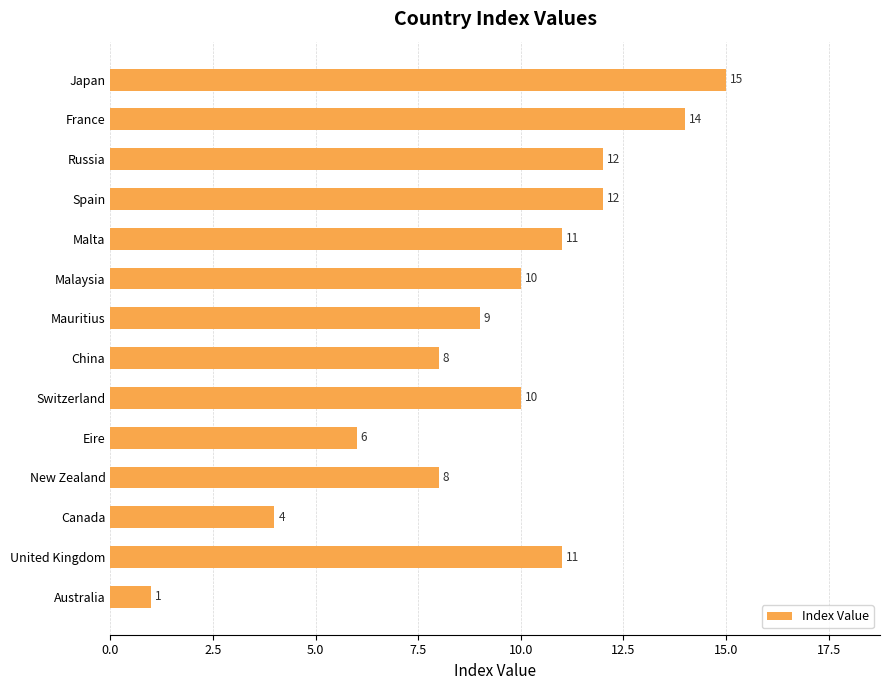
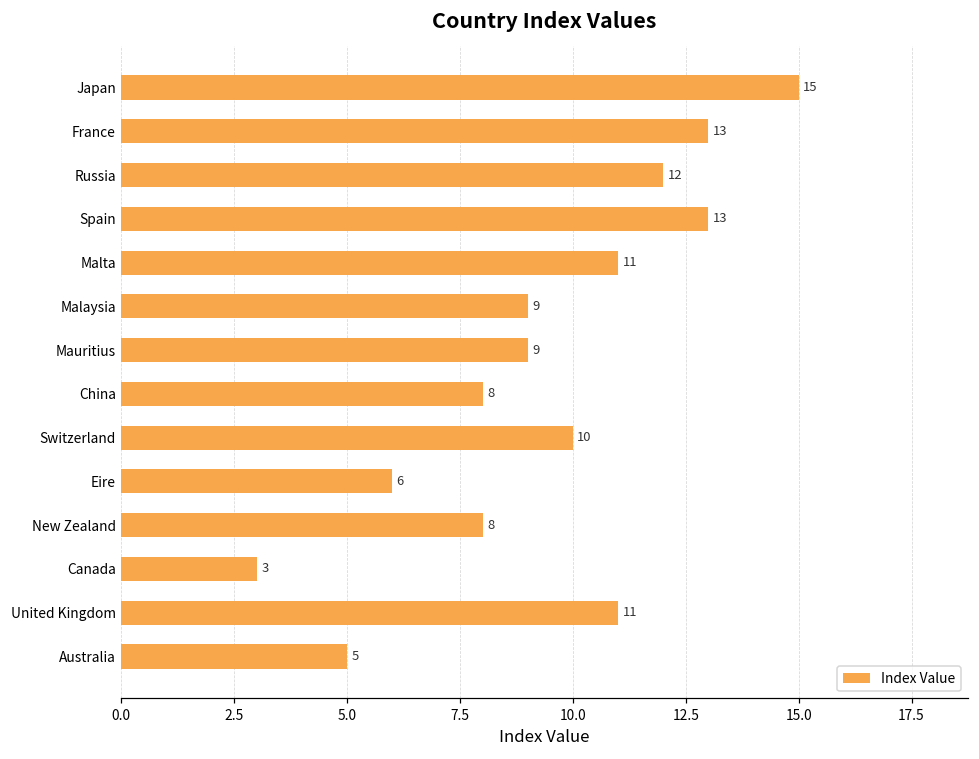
  {
    "Japan": 15,
-   "France": 14,
+   "France": 13,
    "Russia": 12,
-   "Spain": 12,
+   "Spain": 13,
    "Malta": 11,
-   "Malaysia": 10,
+   "Malaysia": 9,
    "Mauritius": 9,
    "China": 8,
    "Switzerland": 10,
    "Eire": 6,
    "New Zealand": 8,
-   "Canada": 4,
+   "Canada": 3,
    "United Kingdom": 11,
-   "Australia": 1
+   "Australia": 5
  }
